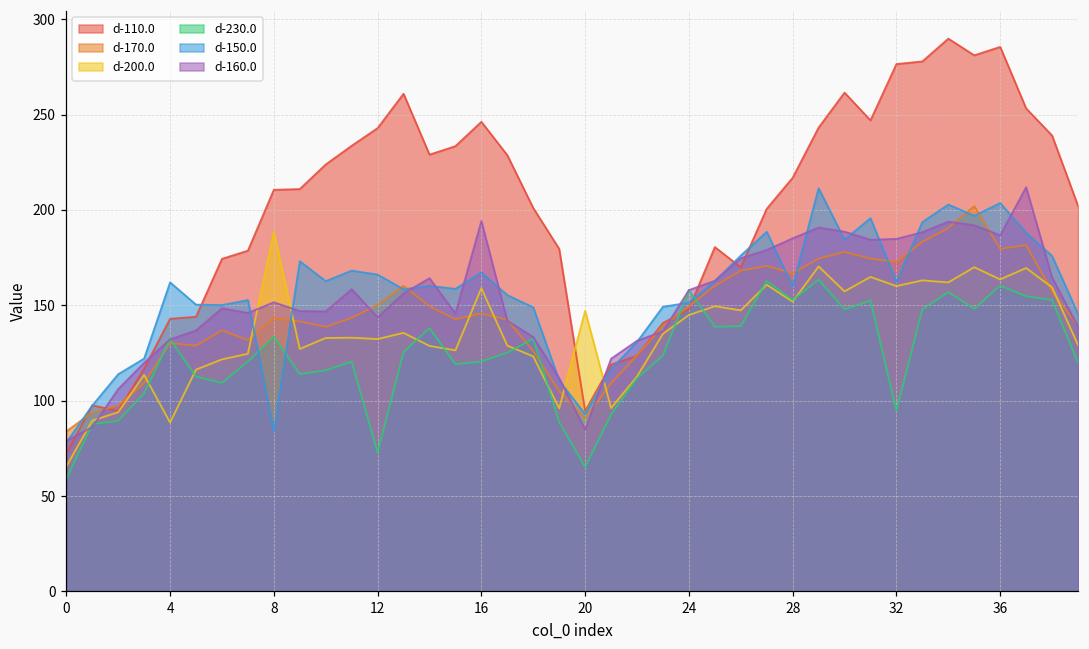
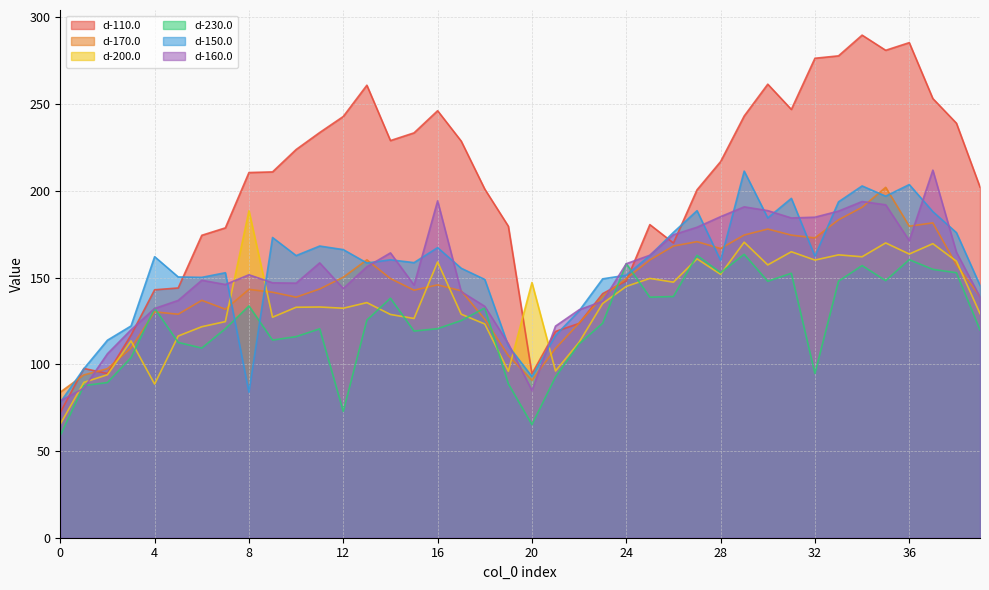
  {
    "d-200.0": {
      "0": 66,
      "4": 89,
      "8": 189,
      "12": 132,
      "16": 159,
      "20": 147,
      "24": 145,
      "32": 160,
      "36": 164
    },
    "d-230.0": {
      "0": 59,
      "8": 134,
      "12": 73,
      "16": 121,
      "20": 65,
      "32": 95,
      "36": 160
    },
    "d-150.0": {
      "4": 162,
      "8": 84,
      "12": 166,
      "16": 167,
      "20": 93,
      "24": 151,
      "28": 160,
      "32": 162,
      "36": 204
    },
    "d-160.0": {
      "8": 152,
      "12": 144,
      "16": 194,
      "20": 85,
      "28": 185,
      "32": 185,
-     "36": 187
+     "36": 171
    }
  }
